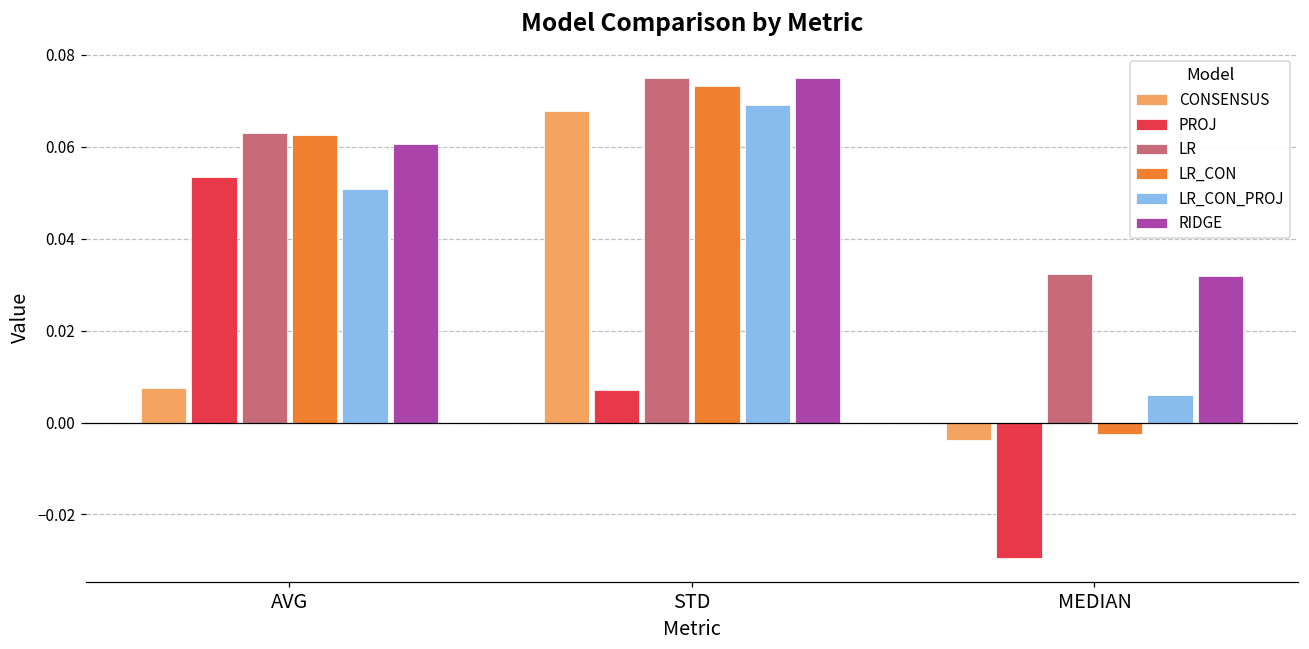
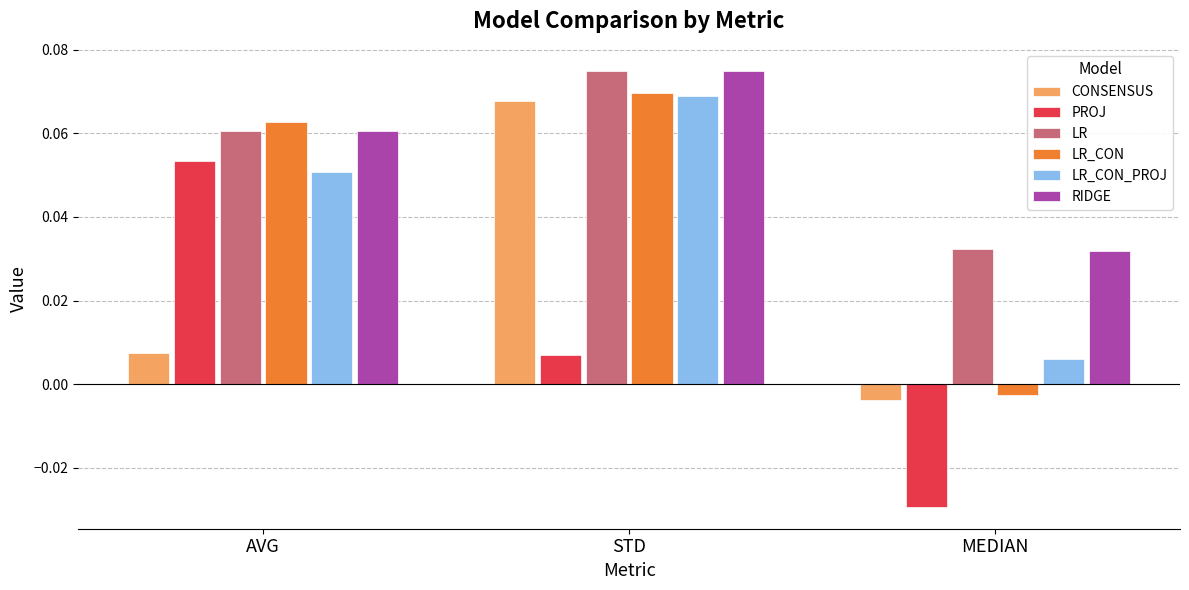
  {
    "CONSENSUS": {
      "AVG": 0.007,
      "STD": 0.068,
      "MEDIAN": -0.004
    },
    "PROJ": {
      "AVG": 0.053,
      "STD": 0.007,
      "MEDIAN": -0.029
    },
    "LR": {
-     "AVG": 0.063,
+     "AVG": 0.060,
      "STD": 0.075,
      "MEDIAN": 0.032
    },
    "LR_CON": {
      "AVG": 0.063,
-     "STD": 0.073,
+     "STD": 0.070,
      "MEDIAN": -0.003
    },
    "LR_CON_PROJ": {
      "AVG": 0.051,
      "STD": 0.069,
      "MEDIAN": 0.006
    },
    "RIDGE": {
      "AVG": 0.061,
      "STD": 0.075,
      "MEDIAN": 0.032
    }
  }
